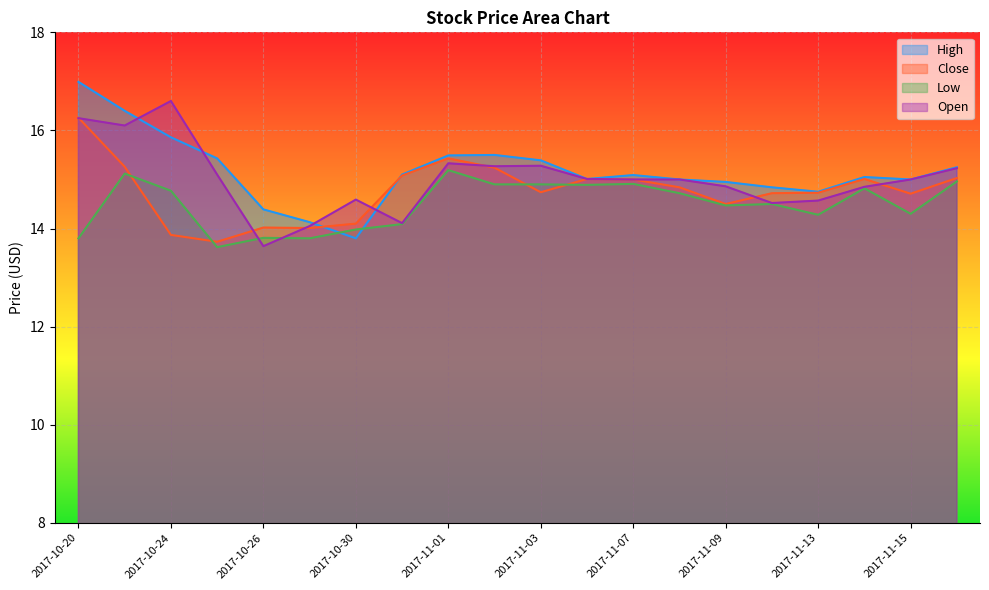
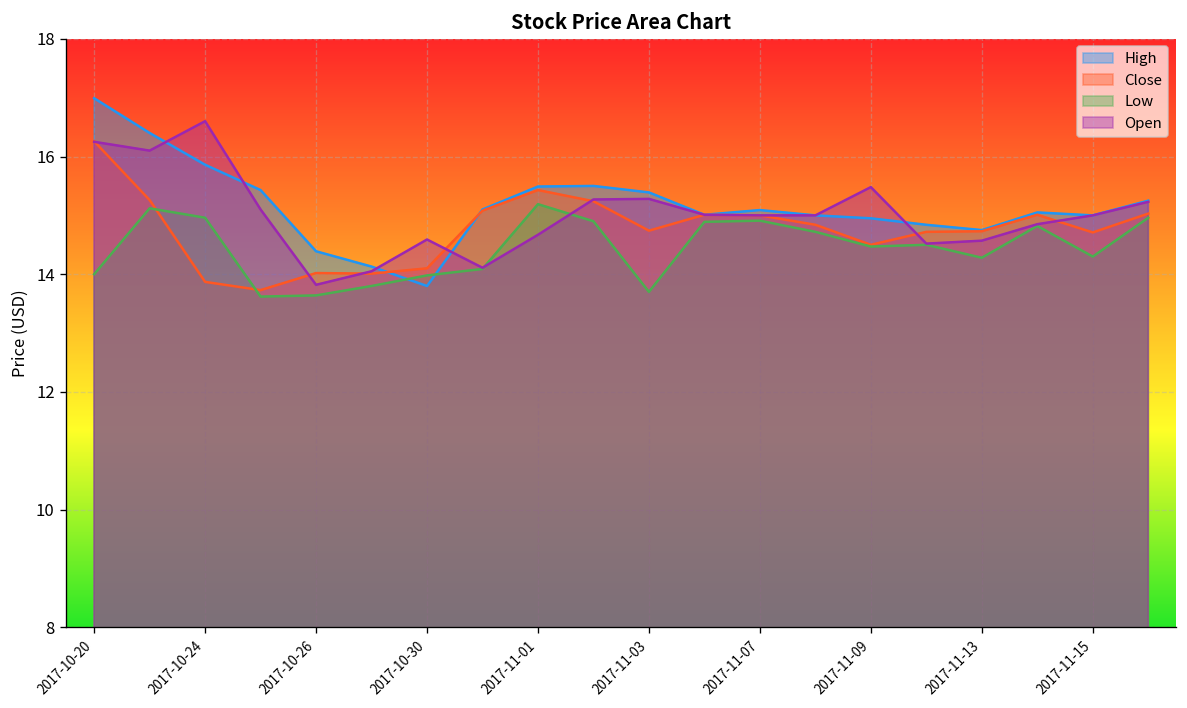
  {
    "High": {
      "2017-10-20": 17.0,
      "2017-10-24": 15.9,
      "2017-10-26": 14.4,
      "2017-10-30": 13.8,
      "2017-11-01": 15.5,
      "2017-11-03": 15.4,
      "2017-11-07": 15.1,
      "2017-11-09": 15.0
    },
    "Close": {
      "2017-10-24": 13.9,
      "2017-10-26": 14.0,
      "2017-10-30": 14.1,
      "2017-11-01": 15.4,
      "2017-11-03": 14.7,
      "2017-11-15": 14.7
    },
    "Low": {
-     "2017-10-20": 13.8,
-     "2017-10-24": 14.8,
-     "2017-10-26": 13.8,
+     "2017-10-20": 14.0,
+     "2017-10-24": 15.0,
+     "2017-10-26": 13.6,
      "2017-10-30": 14.0,
      "2017-11-01": 15.2,
-     "2017-11-03": 14.9,
+     "2017-11-03": 13.7,
      "2017-11-07": 14.9,
      "2017-11-13": 14.3,
      "2017-11-15": 14.3
    },
    "Open": {
      "2017-10-24": 16.6,
-     "2017-10-26": 13.6,
+     "2017-10-26": 13.8,
      "2017-10-30": 14.6,
-     "2017-11-01": 15.3,
+     "2017-11-01": 14.7,
      "2017-11-03": 15.3,
-     "2017-11-09": 14.9,
+     "2017-11-09": 15.5,
      "2017-11-13": 14.6
    }
  }
